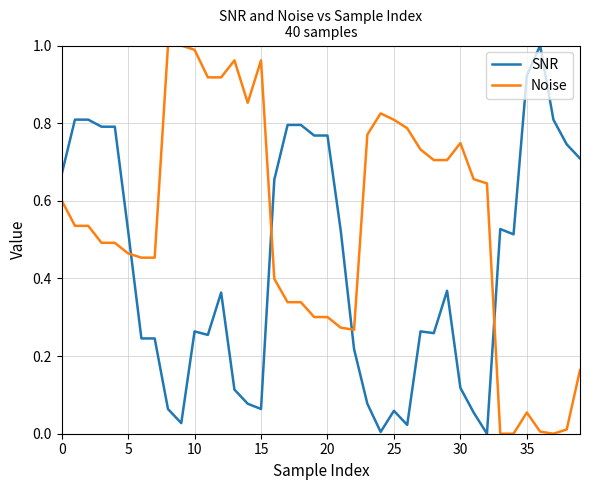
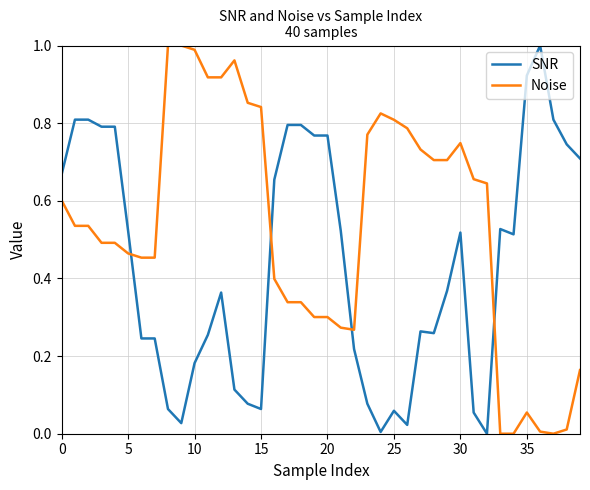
  {
    "SNR": {
      "0": 0.67,
      "5": 0.52,
-     "10": 0.26,
+     "10": 0.18,
      "15": 0.06,
      "20": 0.77,
      "25": 0.06,
-     "30": 0.12
+     "30": 0.52
    },
    "Noise": {
      "0": 0.60,
      "5": 0.46,
      "10": 0.99,
-     "15": 0.96,
+     "15": 0.84,
      "20": 0.30,
      "25": 0.81,
      "30": 0.75,
      "35": 0.05
    }
  }
